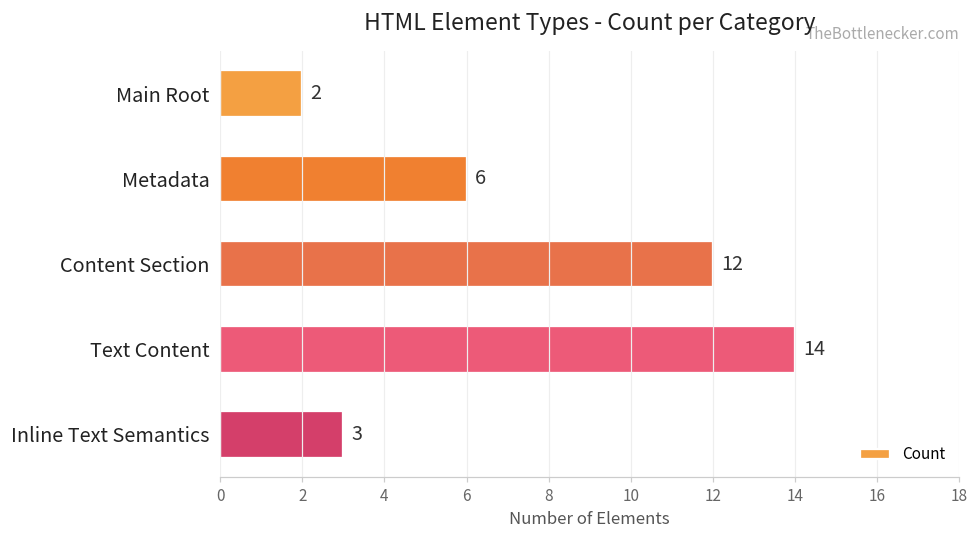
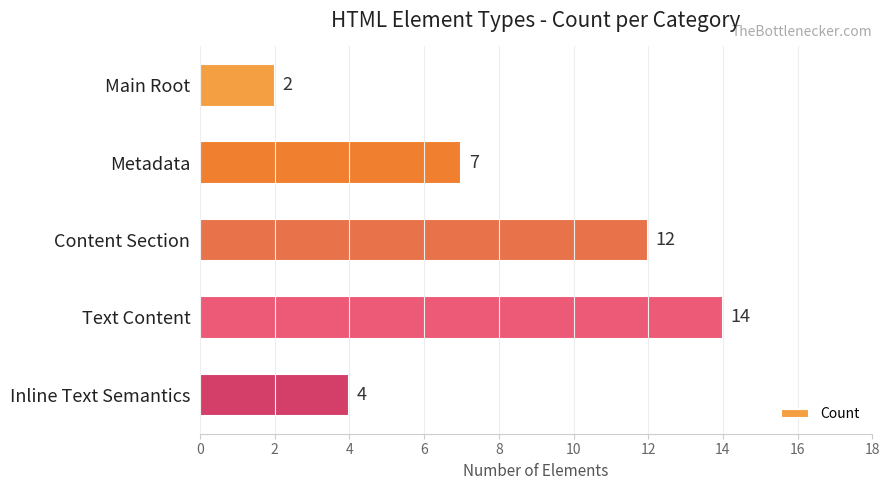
  {
    "Main Root": 2,
-   "Metadata": 6,
+   "Metadata": 7,
    "Content Section": 12,
    "Text Content": 14,
-   "Inline Text Semantics": 3
+   "Inline Text Semantics": 4
  }
